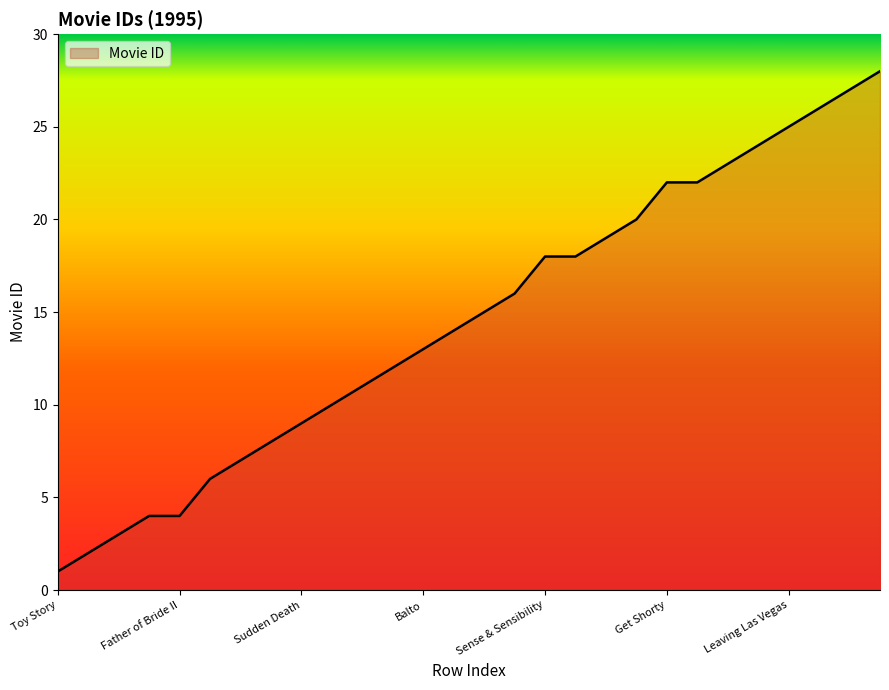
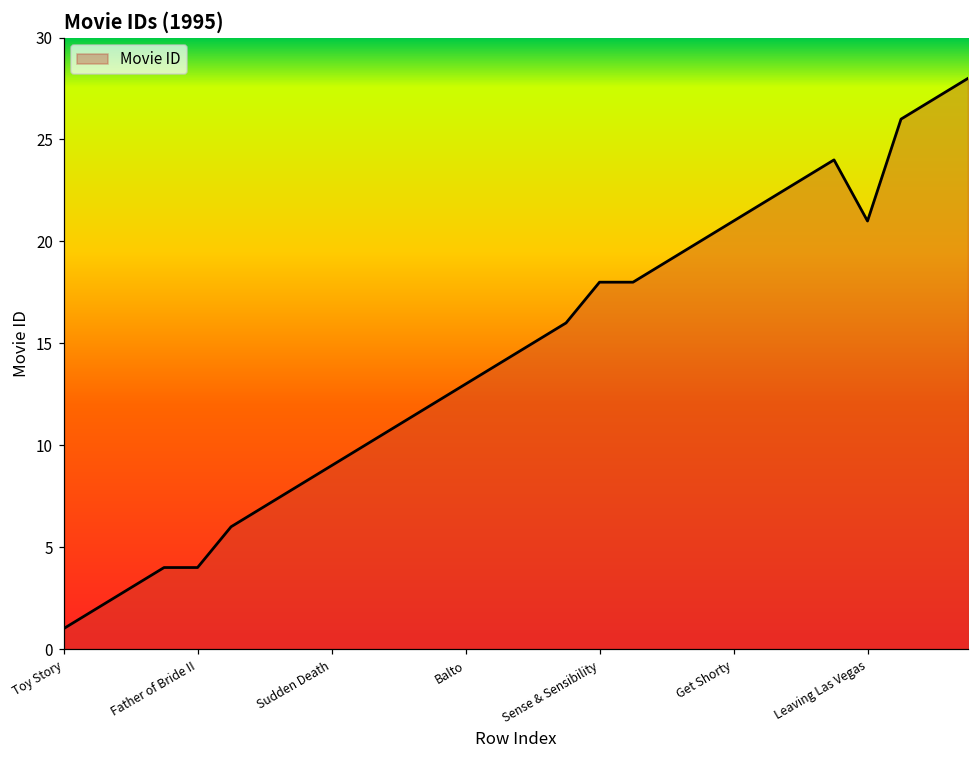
  {
    "Toy Story": 1,
    "Father of Bride II": 4,
    "Sudden Death": 9,
    "Balto": 13,
    "Sense & Sensibility": 18,
-   "Get Shorty": 22,
-   "Leaving Las Vegas": 25
+   "Get Shorty": 21,
+   "Leaving Las Vegas": 21
  }
